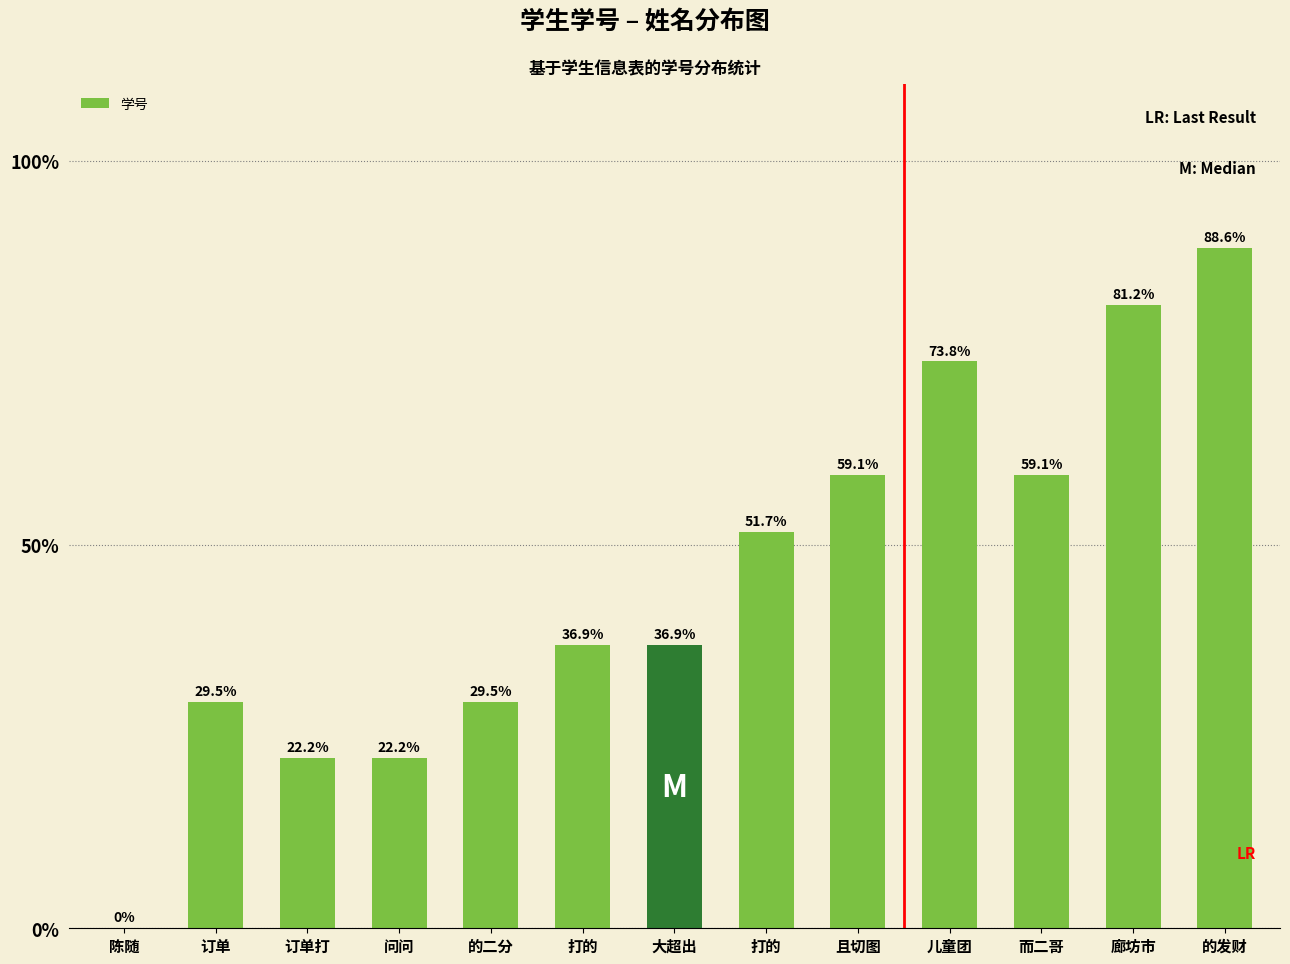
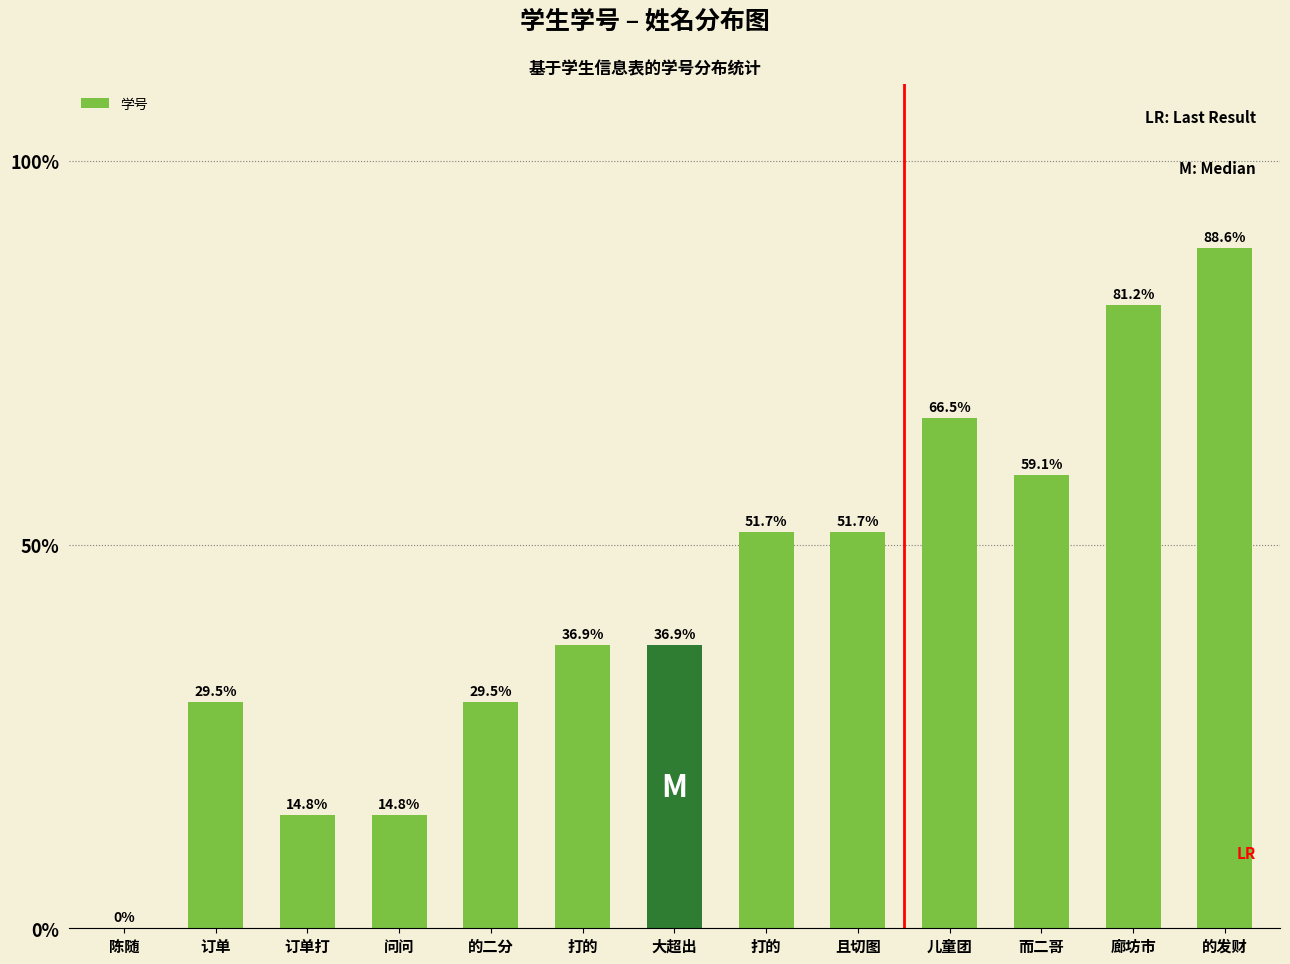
  {
    "陈随": "0%",
    "订单": "29.5%",
-   "订单打": "22.2%",
-   "问问": "22.2%",
+   "订单打": "14.8%",
+   "问问": "14.8%",
    "的二分": "29.5%",
    "大超出": "36.9%",
-   "且切图": "59.1%",
-   "儿童团": "73.8%",
+   "且切图": "51.7%",
+   "儿童团": "66.5%",
    "而二哥": "59.1%",
    "廊坊市": "81.2%",
    "的发财": "88.6%"
  }
